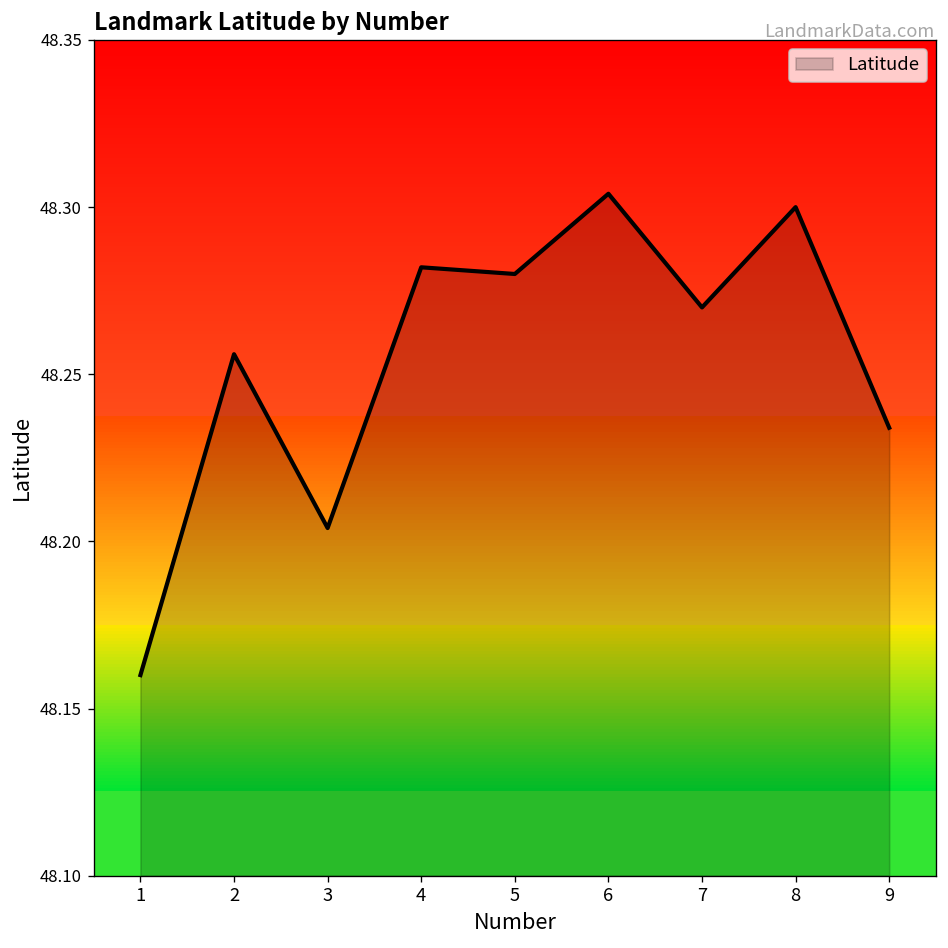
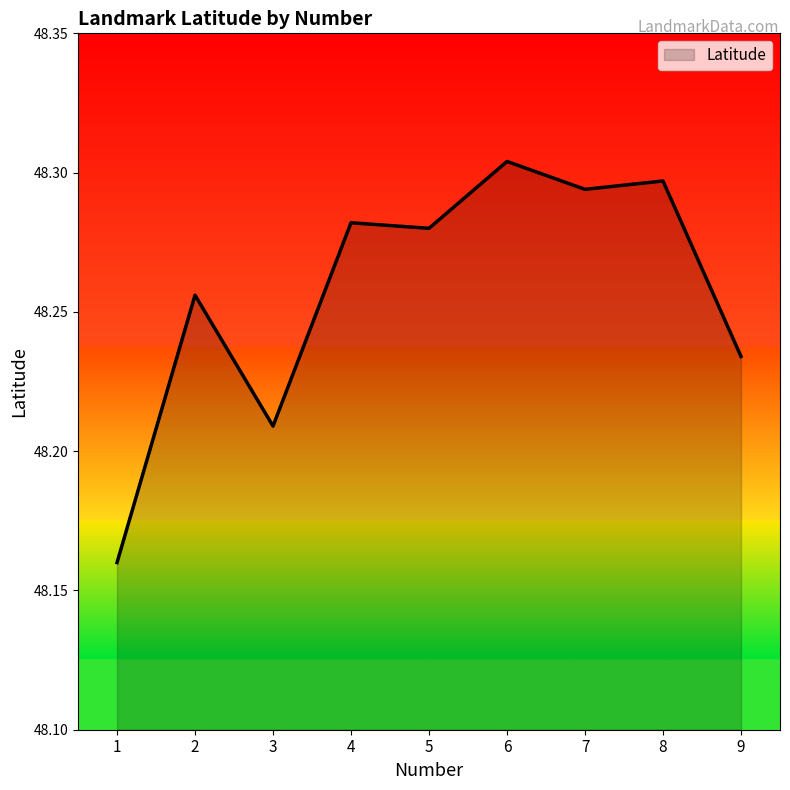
  {
    "1": 48.160,
    "2": 48.256,
-   "3": 48.204,
+   "3": 48.209,
    "4": 48.282,
    "5": 48.280,
    "6": 48.304,
-   "7": 48.270,
-   "8": 48.300,
+   "7": 48.294,
+   "8": 48.297,
    "9": 48.234
  }
